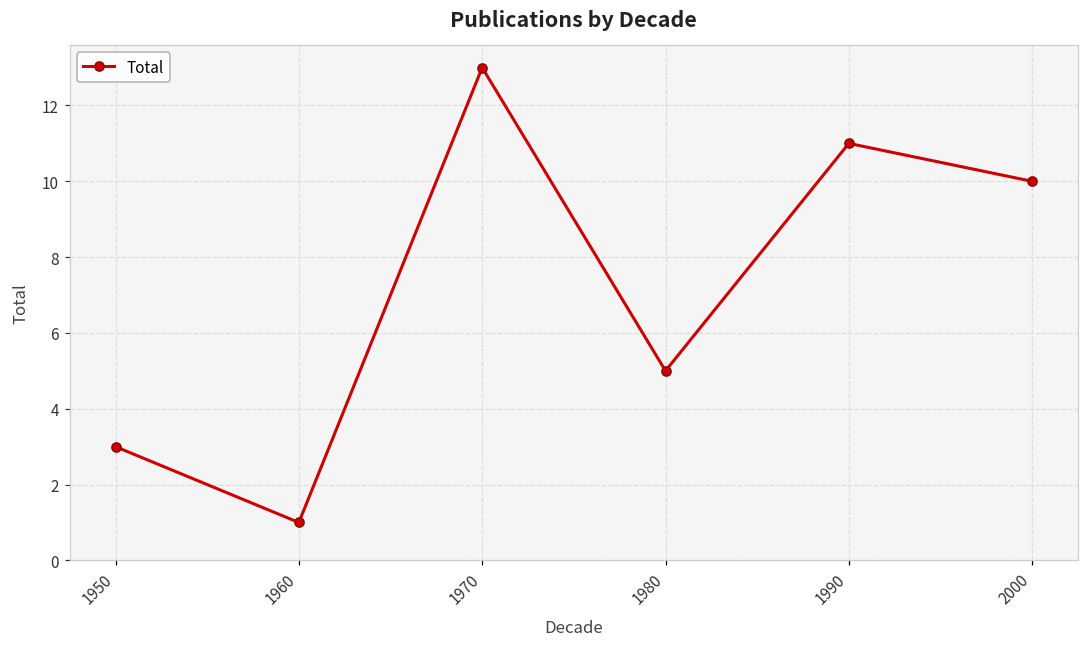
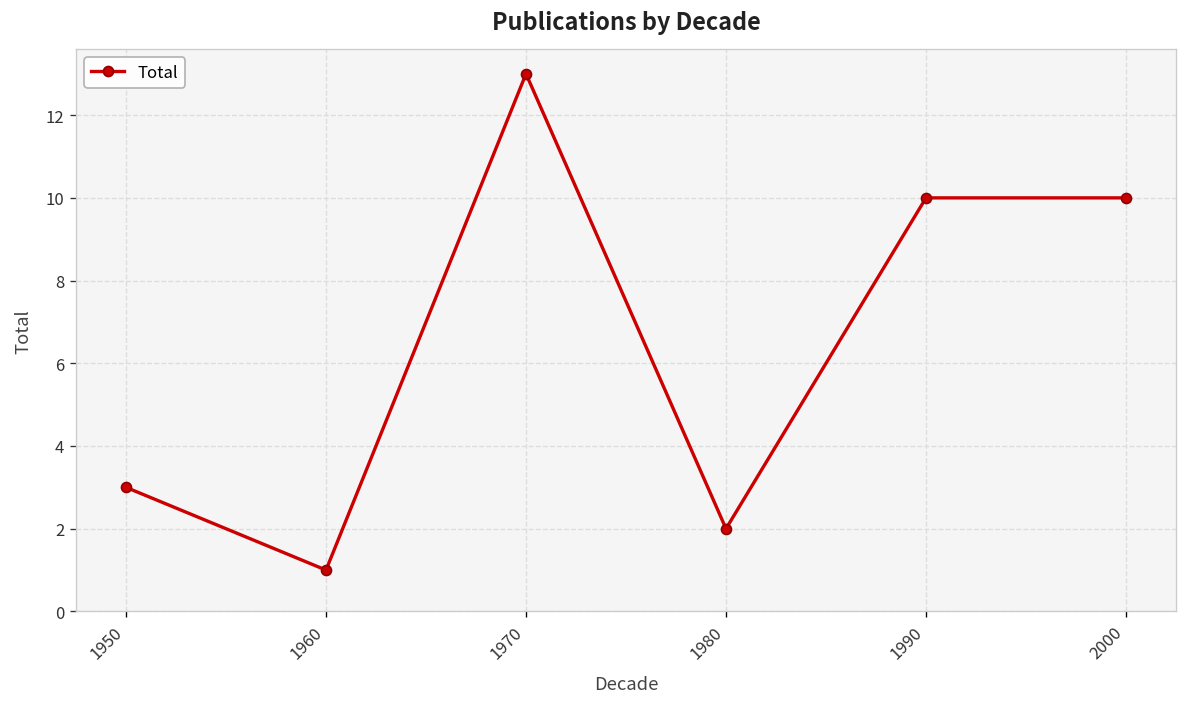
  {
    "1950": 3,
    "1960": 1,
    "1970": 13,
-   "1980": 5,
-   "1990": 11,
+   "1980": 2,
+   "1990": 10,
    "2000": 10
  }
